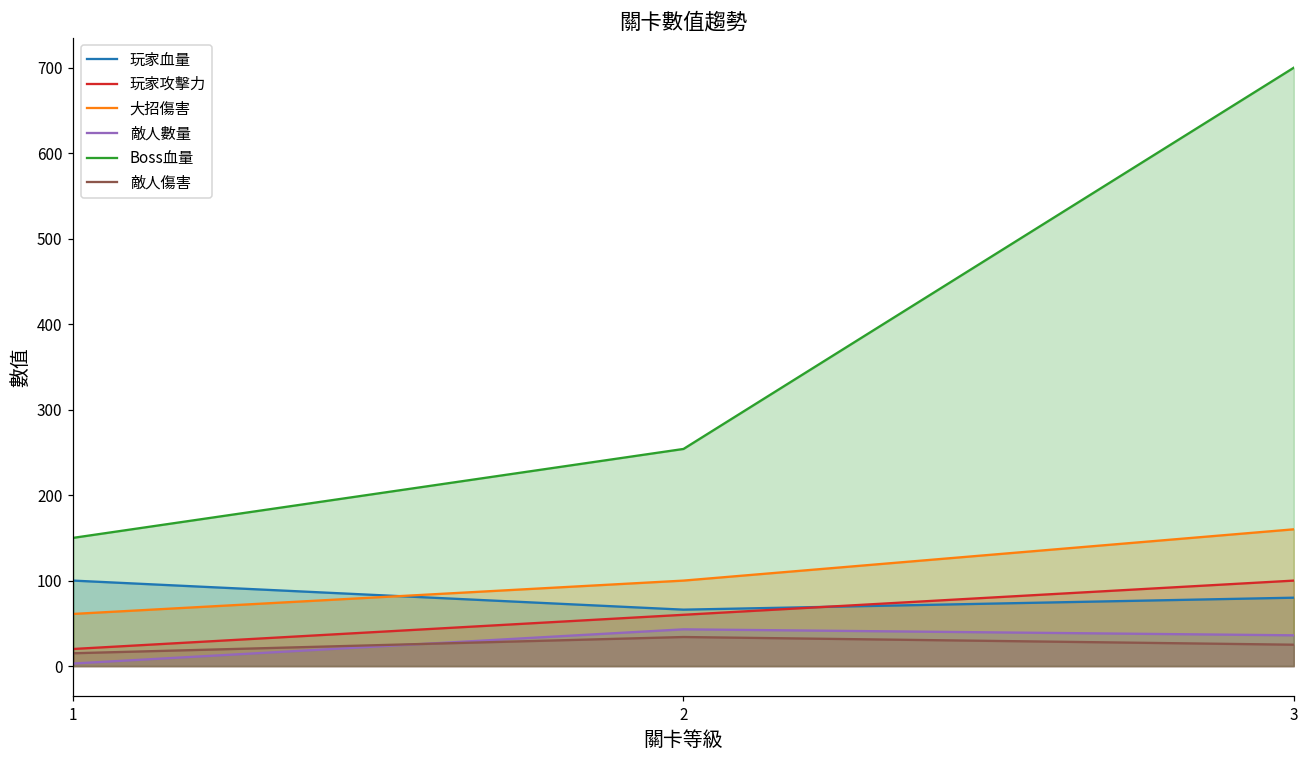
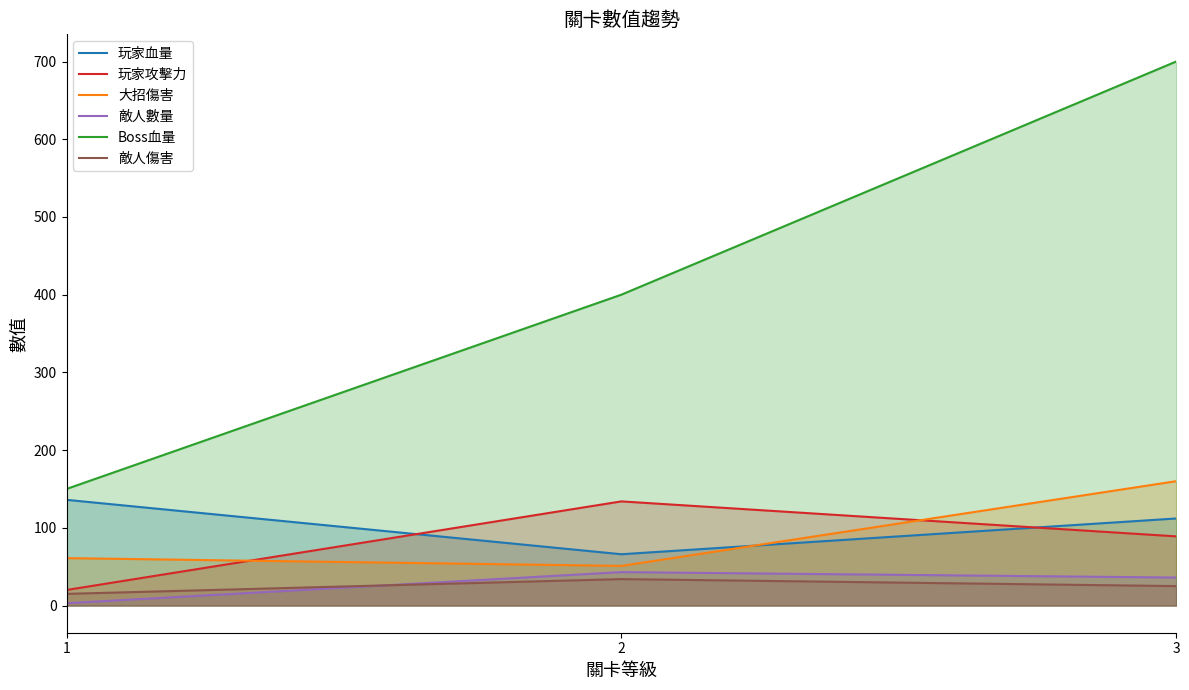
  {
    "玩家血量": {
-     "1": 100,
+     "1": 140,
      "2": 70,
-     "3": 80
+     "3": 110
    },
    "玩家攻擊力": {
      "1": 20,
-     "2": 60,
-     "3": 100
+     "2": 130,
+     "3": 90
    },
    "大招傷害": {
      "1": 60,
-     "2": 100,
+     "2": 50,
      "3": 160
    },
    "敵人數量": {
      "1": 0,
      "2": 40,
      "3": 40
    },
    "Boss血量": {
      "1": 150,
-     "2": 250,
+     "2": 400,
      "3": 700
    },
    "敵人傷害": {
      "1": 20,
      "2": 30,
      "3": 30
    }
  }
